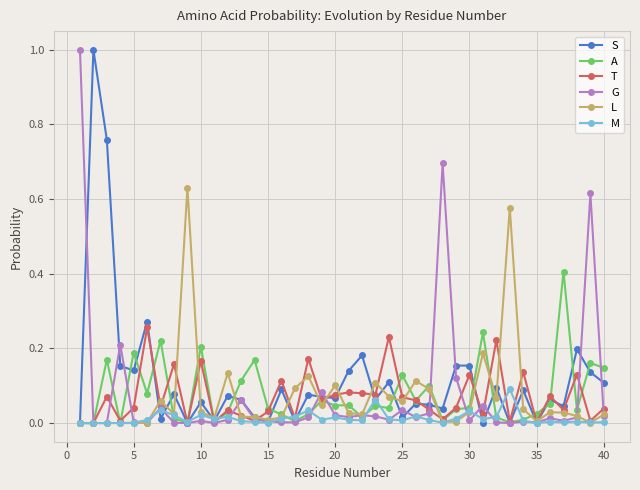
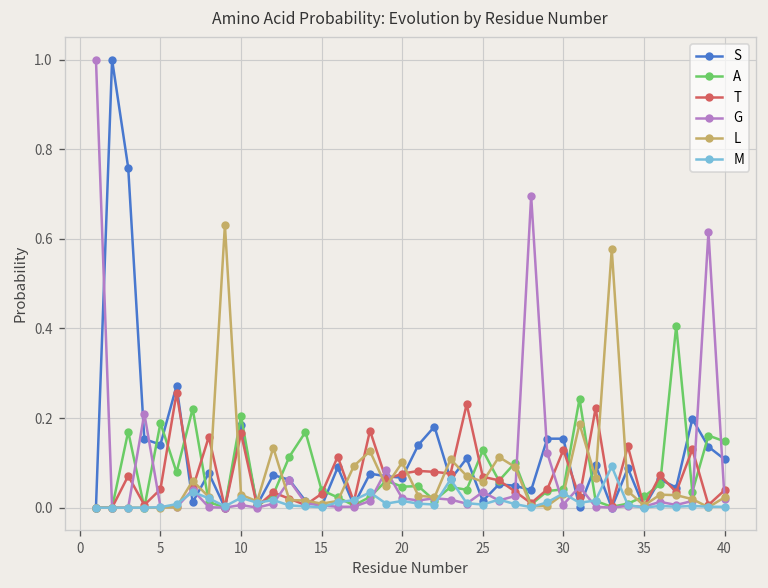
  {
    "S": {
      "5": 0.14,
-     "10": 0.06,
+     "10": 0.19,
      "20": 0.07,
      "25": 0.02,
      "30": 0.15,
      "40": 0.11
    },
    "A": {
      "5": 0.19,
      "10": 0.21,
      "15": 0.04,
      "20": 0.05,
      "25": 0.13,
      "30": 0.04,
      "35": 0.03,
      "40": 0.15
    },
    "T": {
      "5": 0.04,
      "10": 0.17,
      "15": 0.03,
      "20": 0.08,
      "25": 0.07,
      "30": 0.13,
      "40": 0.04
    },
    "G": {
      "10": 0.01,
      "25": 0.04,
      "30": 0.01
    },
    "L": {
      "10": 0.03,
      "20": 0.10,
      "25": 0.06
    },
    "M": {
      "10": 0.02,
      "25": 0.01,
      "40": 0.00
    }
  }
